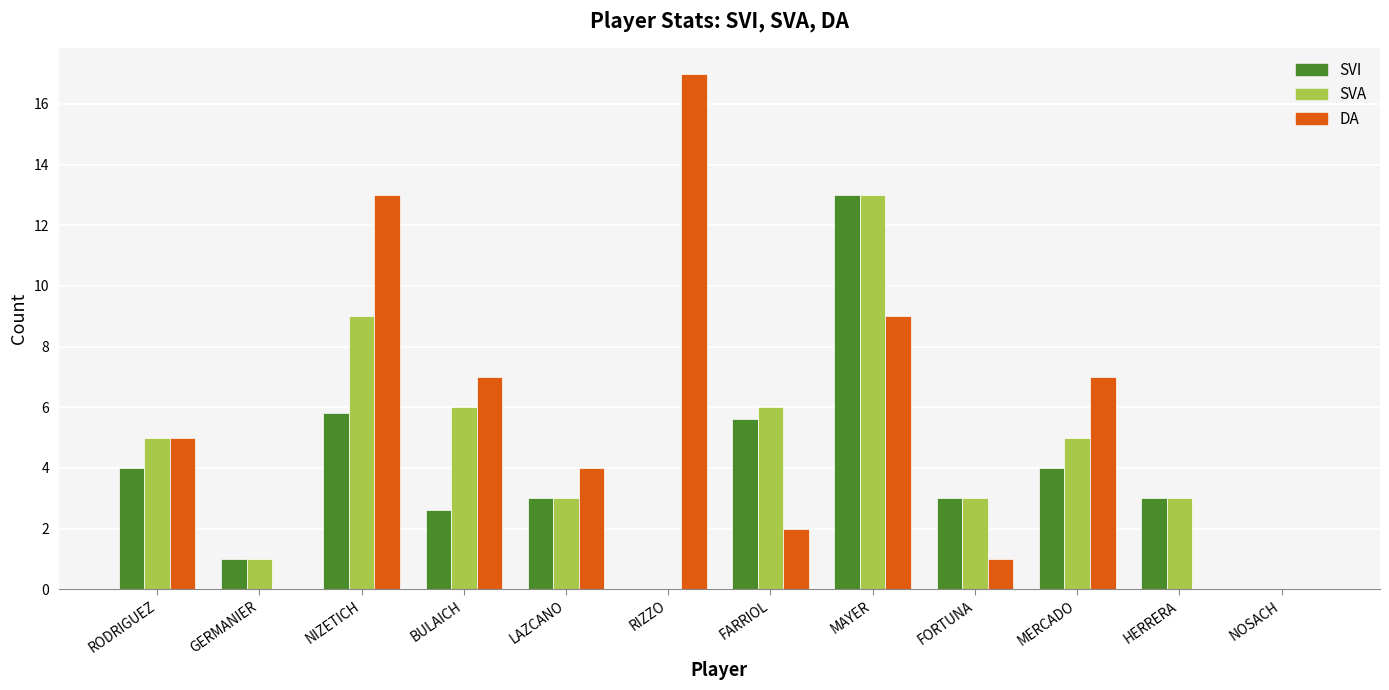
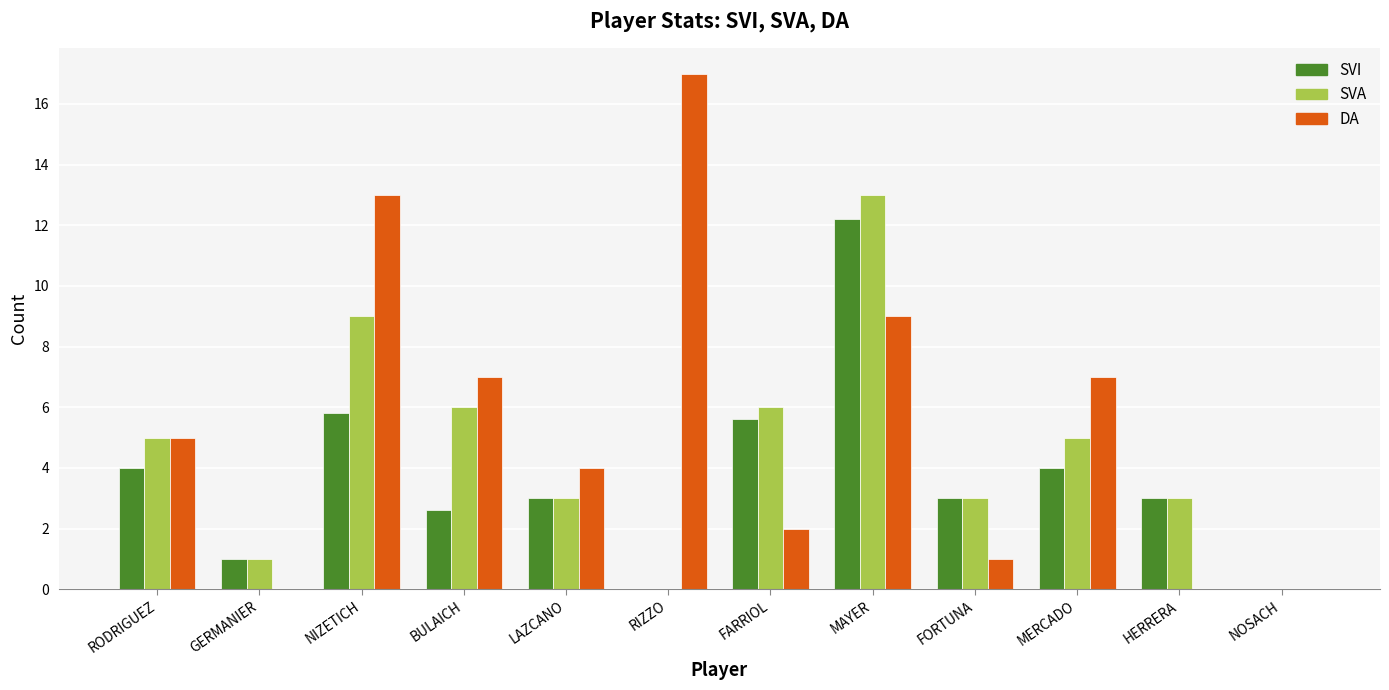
  {
    "SVI": {
      "RODRIGUEZ": 4.0,
      "GERMANIER": 1.0,
      "NIZETICH": 5.8,
      "BULAICH": 2.6,
      "LAZCANO": 3.0,
      "RIZZO": 0.0,
      "FARRIOL": 5.6,
-     "MAYER": 13.0,
+     "MAYER": 12.2,
      "FORTUNA": 3.0,
      "MERCADO": 4.0,
      "HERRERA": 3.0,
      "NOSACH": 0.0
    },
    "SVA": {
      "RODRIGUEZ": 5.0,
      "GERMANIER": 1.0,
      "NIZETICH": 9.0,
      "BULAICH": 6.0,
      "LAZCANO": 3.0,
      "RIZZO": 0.0,
      "FARRIOL": 6.0,
      "MAYER": 13.0,
      "FORTUNA": 3.0,
      "MERCADO": 5.0,
      "HERRERA": 3.0,
      "NOSACH": 0.0
    },
    "DA": {
      "RODRIGUEZ": 5.0,
      "GERMANIER": 0.0,
      "NIZETICH": 13.0,
      "BULAICH": 7.0,
      "LAZCANO": 4.0,
      "RIZZO": 17.0,
      "FARRIOL": 2.0,
      "MAYER": 9.0,
      "FORTUNA": 1.0,
      "MERCADO": 7.0,
      "HERRERA": 0.0,
      "NOSACH": 0.0
    }
  }
